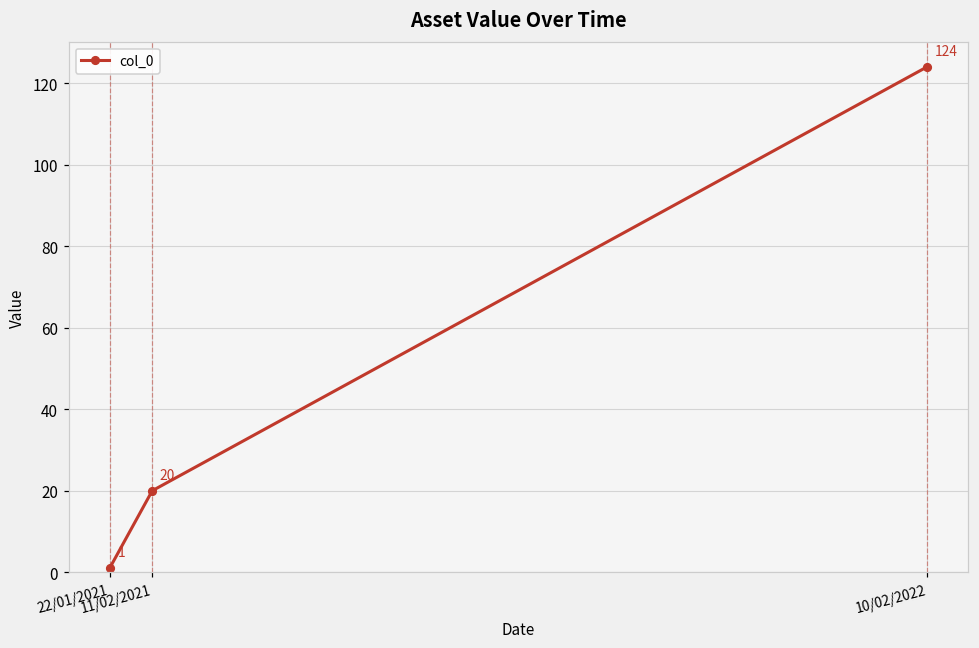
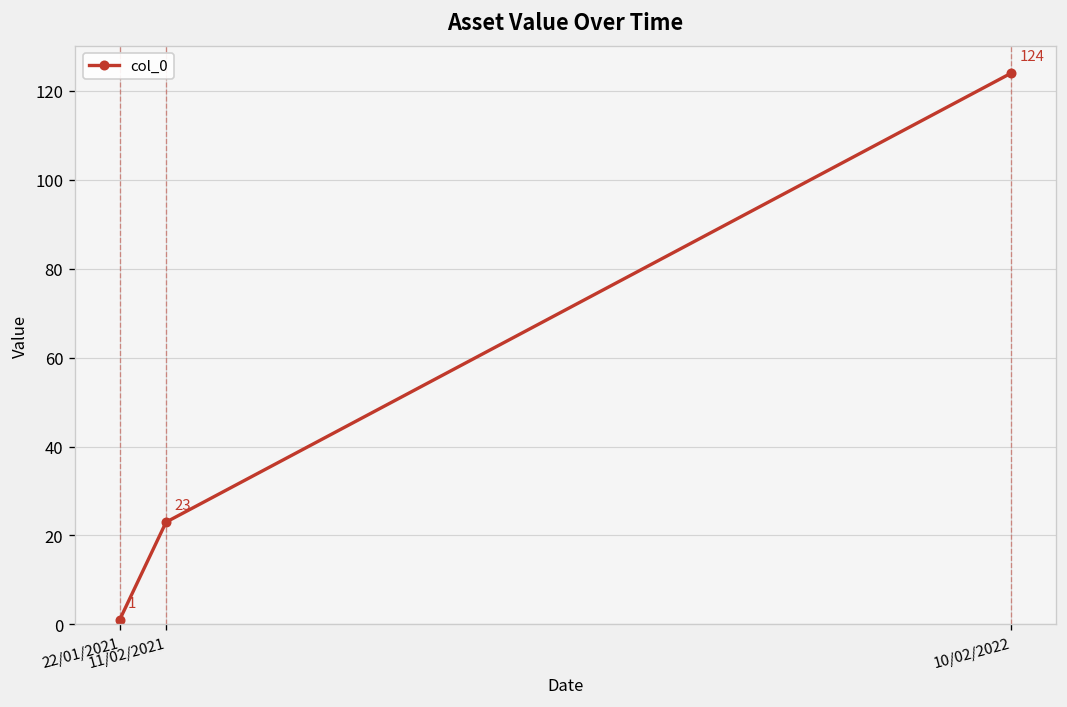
  {
    "22/01/2021": 1,
-   "11/02/2021": 20,
+   "11/02/2021": 23,
    "10/02/2022": 124
  }
